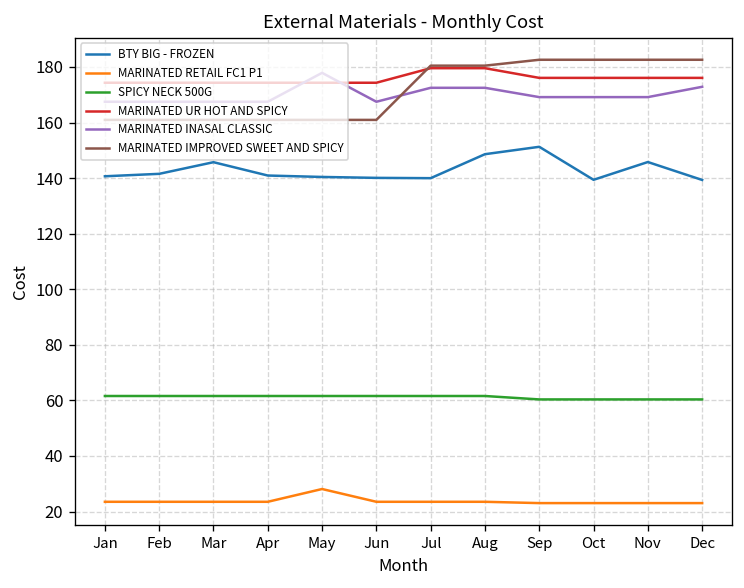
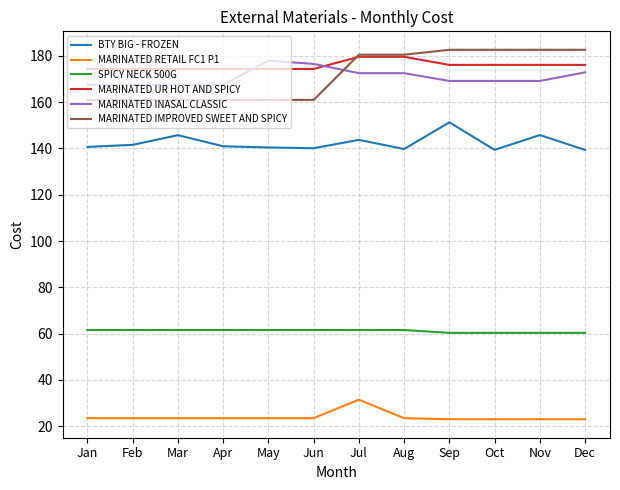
  {
    "BTY BIG - FROZEN": {
      "Jan": 141,
      "Feb": 142,
      "Mar": 146,
      "Apr": 141,
      "May": 140,
      "Jun": 140,
-     "Jul": 140,
-     "Aug": 149,
+     "Jul": 144,
+     "Aug": 140,
      "Sep": 151,
      "Oct": 139,
      "Nov": 146,
      "Dec": 139
    },
    "MARINATED RETAIL FC1 P1": {
      "Jan": 24,
      "Feb": 24,
      "Mar": 24,
      "Apr": 24,
-     "May": 28,
+     "May": 24,
      "Jun": 24,
-     "Jul": 24,
+     "Jul": 31,
      "Aug": 24,
      "Sep": 23,
      "Oct": 23,
      "Nov": 23,
      "Dec": 23
    },
    "SPICY NECK 500G": {
      "Jan": 62,
      "Feb": 62,
      "Mar": 62,
      "Apr": 62,
      "May": 62,
      "Jun": 62,
      "Jul": 62,
      "Aug": 62,
      "Sep": 60,
      "Oct": 60,
      "Nov": 60,
      "Dec": 60
    },
    "MARINATED UR HOT AND SPICY": {
      "Jun": 174,
      "Sep": 176,
      "Oct": 176,
      "Nov": 176,
      "Dec": 176
    },
    "MARINATED INASAL CLASSIC": {
-     "Jun": 167,
+     "Jun": 177,
      "Jul": 172,
      "Aug": 172,
      "Sep": 169,
      "Oct": 169,
      "Nov": 169,
      "Dec": 173
    },
    "MARINATED IMPROVED SWEET AND SPICY": {
      "Jun": 161,
      "Sep": 183,
      "Oct": 183,
      "Nov": 183,
      "Dec": 183
    }
  }
